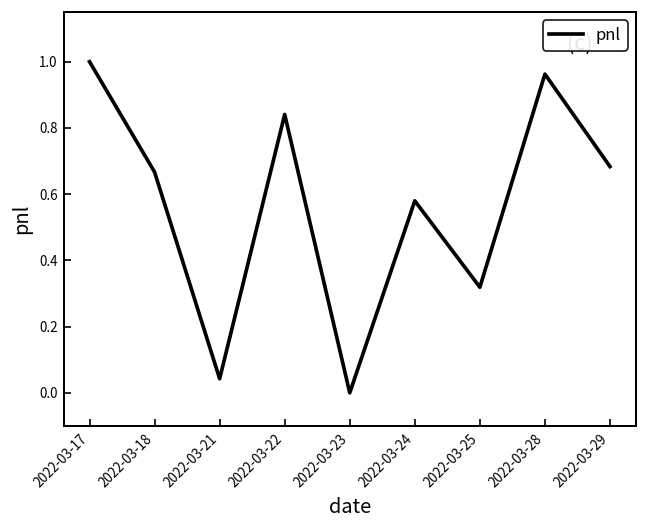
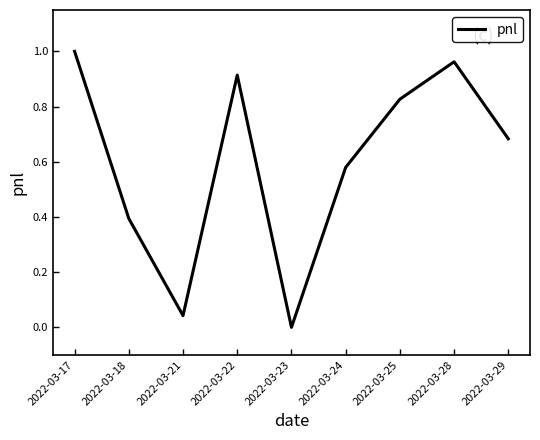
  {
    "2022-03-17": 1.00,
-   "2022-03-18": 0.67,
+   "2022-03-18": 0.39,
    "2022-03-21": 0.04,
-   "2022-03-22": 0.84,
+   "2022-03-22": 0.91,
    "2022-03-23": 0.00,
    "2022-03-24": 0.58,
-   "2022-03-25": 0.32,
+   "2022-03-25": 0.83,
    "2022-03-28": 0.96,
    "2022-03-29": 0.68
  }
